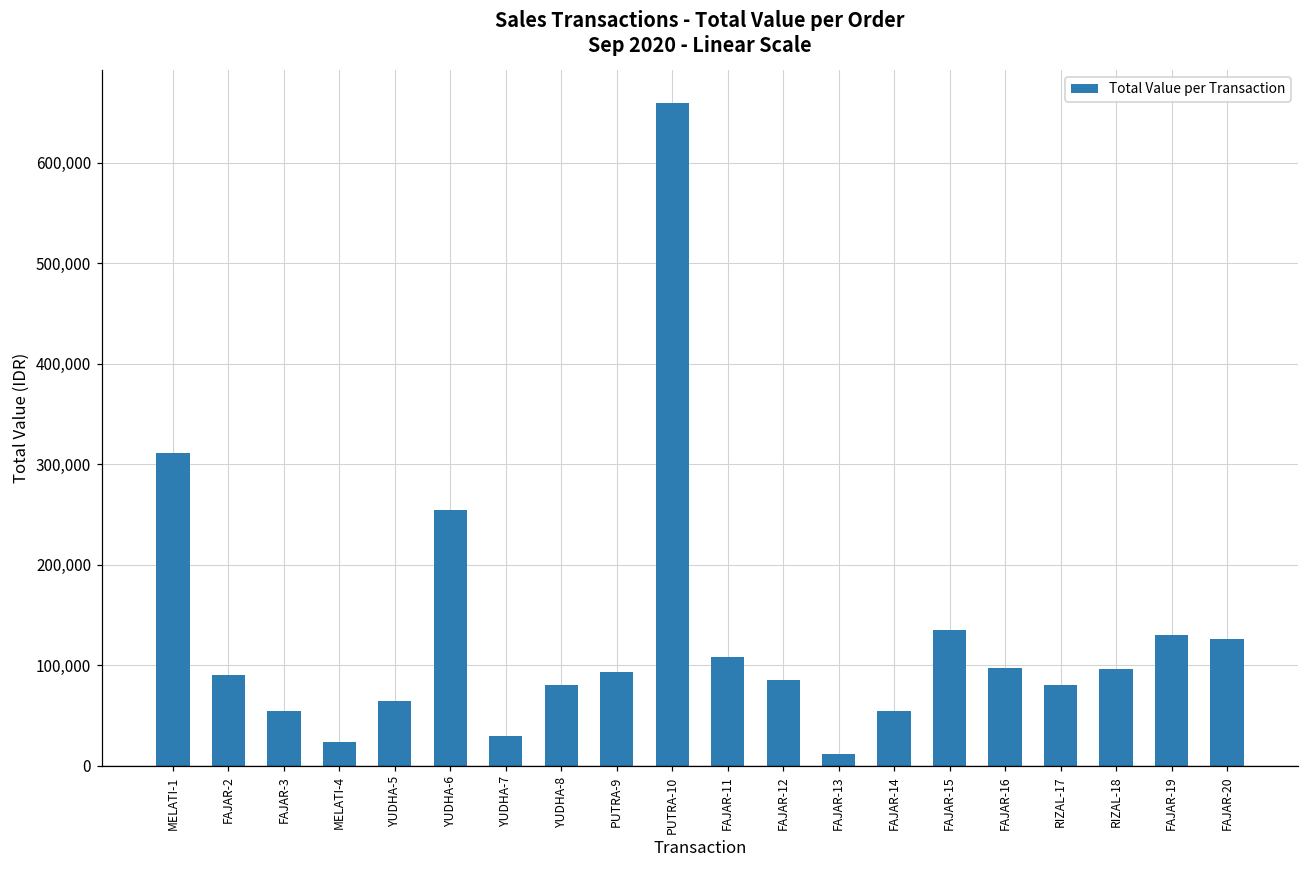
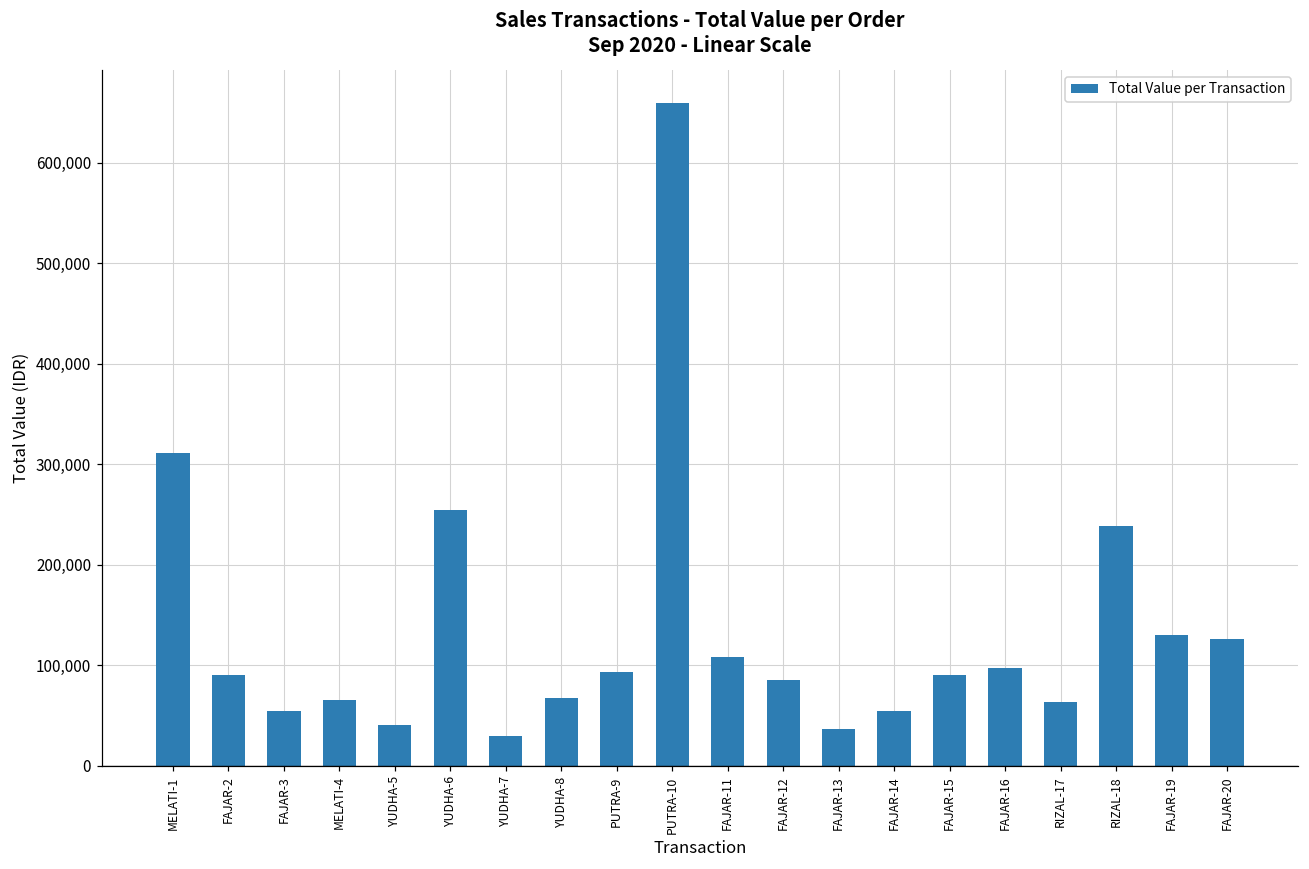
  {
    "MELATI-1": "310,000",
    "FAJAR-2": "90,000",
    "FAJAR-3": "50,000",
-   "MELATI-4": "20,000",
-   "YUDHA-5": "60,000",
+   "MELATI-4": "70,000",
+   "YUDHA-5": "40,000",
    "YUDHA-6": "250,000",
    "YUDHA-7": "30,000",
-   "YUDHA-8": "80,000",
+   "YUDHA-8": "70,000",
    "PUTRA-9": "90,000",
    "PUTRA-10": "660,000",
    "FAJAR-11": "110,000",
    "FAJAR-12": "80,000",
-   "FAJAR-13": "10,000",
+   "FAJAR-13": "40,000",
    "FAJAR-14": "50,000",
-   "FAJAR-15": "140,000",
+   "FAJAR-15": "90,000",
    "FAJAR-16": "100,000",
-   "RIZAL-17": "80,000",
-   "RIZAL-18": "100,000",
+   "RIZAL-17": "60,000",
+   "RIZAL-18": "240,000",
    "FAJAR-19": "130,000",
    "FAJAR-20": "130,000"
  }
